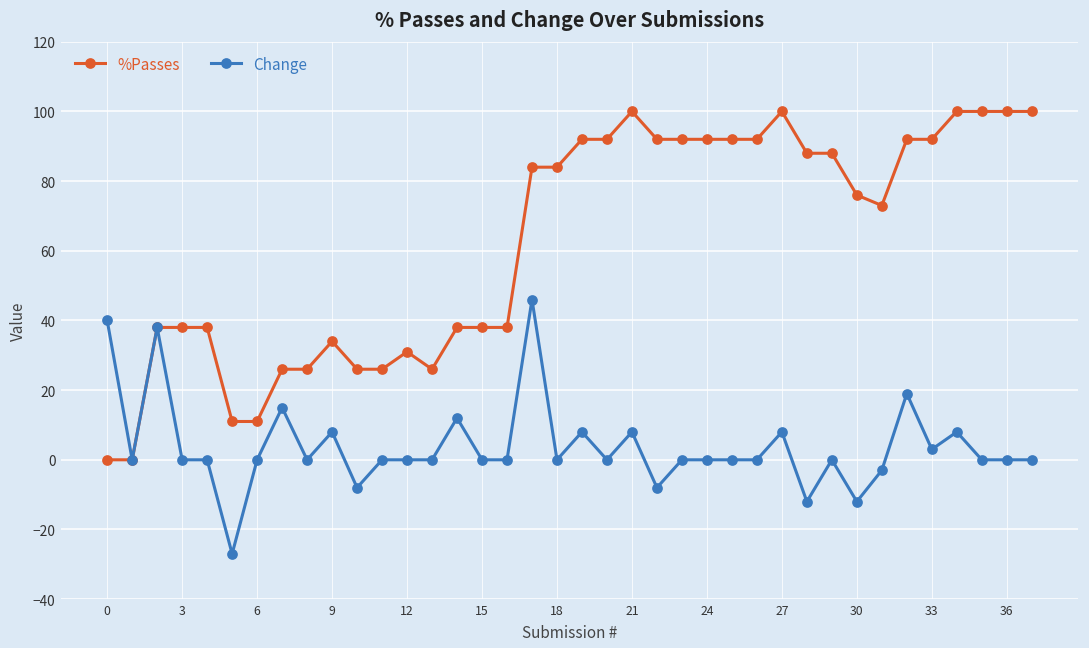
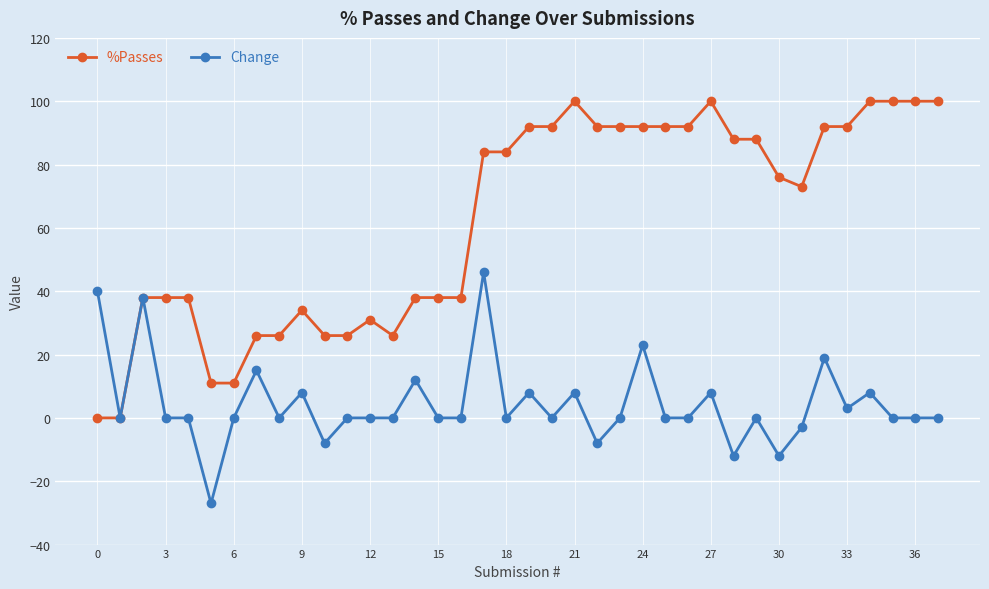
  {
    "%Passes": {
      "0": 0,
      "3": 38,
      "6": 11,
      "9": 34,
      "12": 31,
      "15": 38,
      "18": 84,
      "21": 100,
      "24": 92,
      "27": 100,
      "30": 76,
      "33": 92,
      "36": 100
    },
    "Change": {
      "0": 40,
      "3": 0,
      "6": 0,
      "9": 8,
      "12": 0,
      "15": 0,
      "18": 0,
      "21": 8,
-     "24": 0,
+     "24": 23,
      "27": 8,
      "30": -12,
      "33": 3,
      "36": 0
    }
  }
